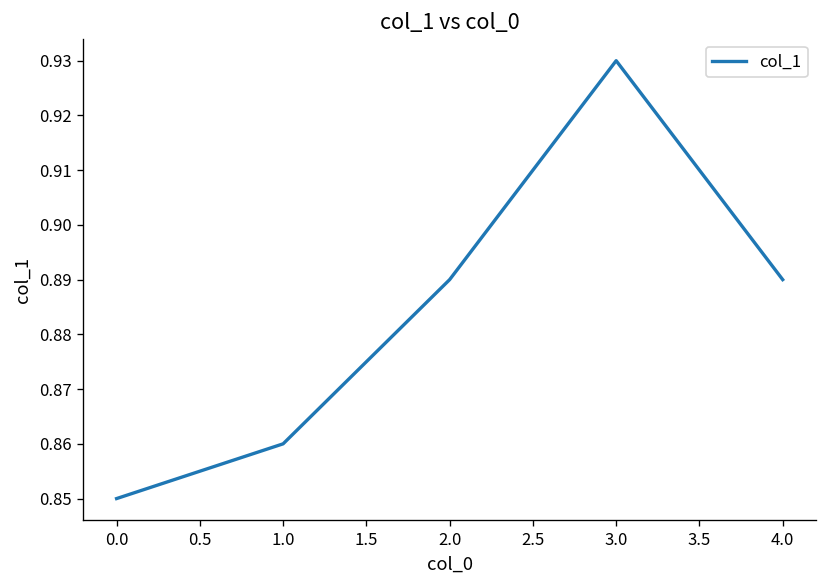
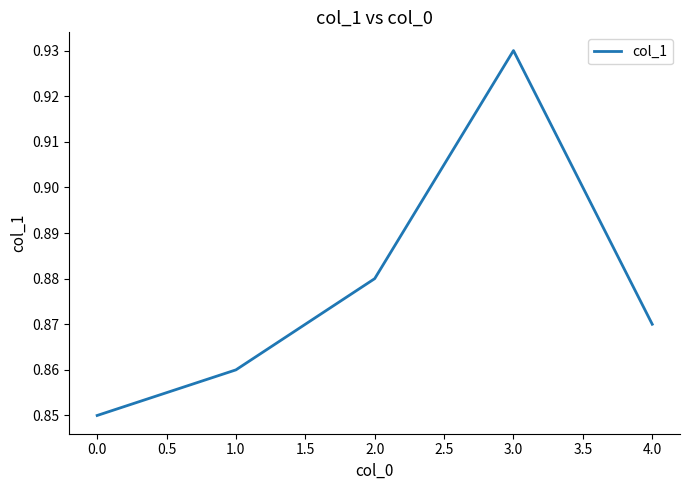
  {
    "0.0": 0.85,
    "1.0": 0.86,
-   "2.0": 0.89,
+   "2.0": 0.88,
    "3.0": 0.93,
-   "4.0": 0.89
+   "4.0": 0.87
  }
